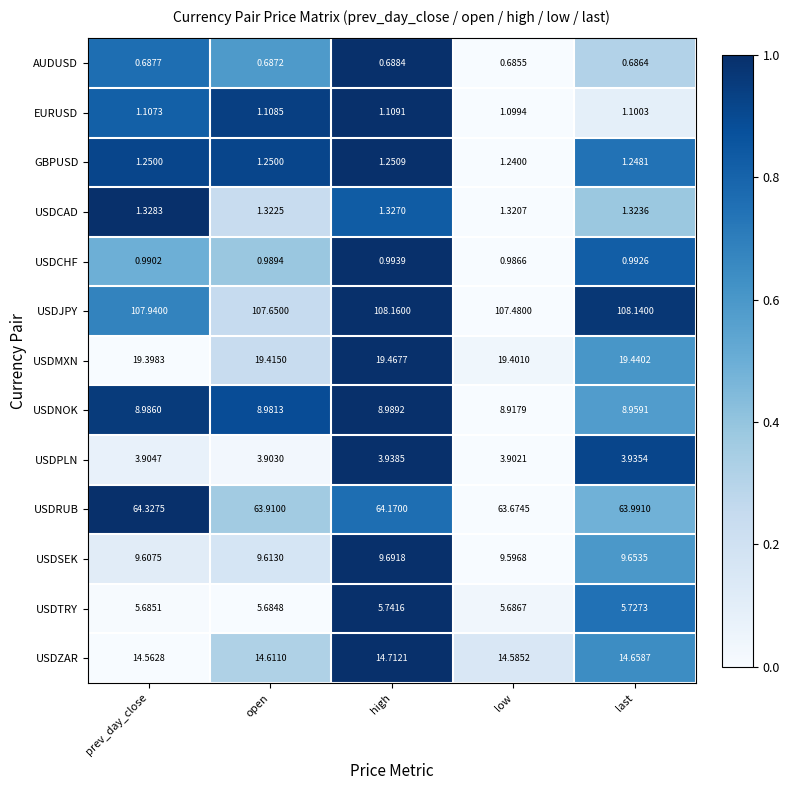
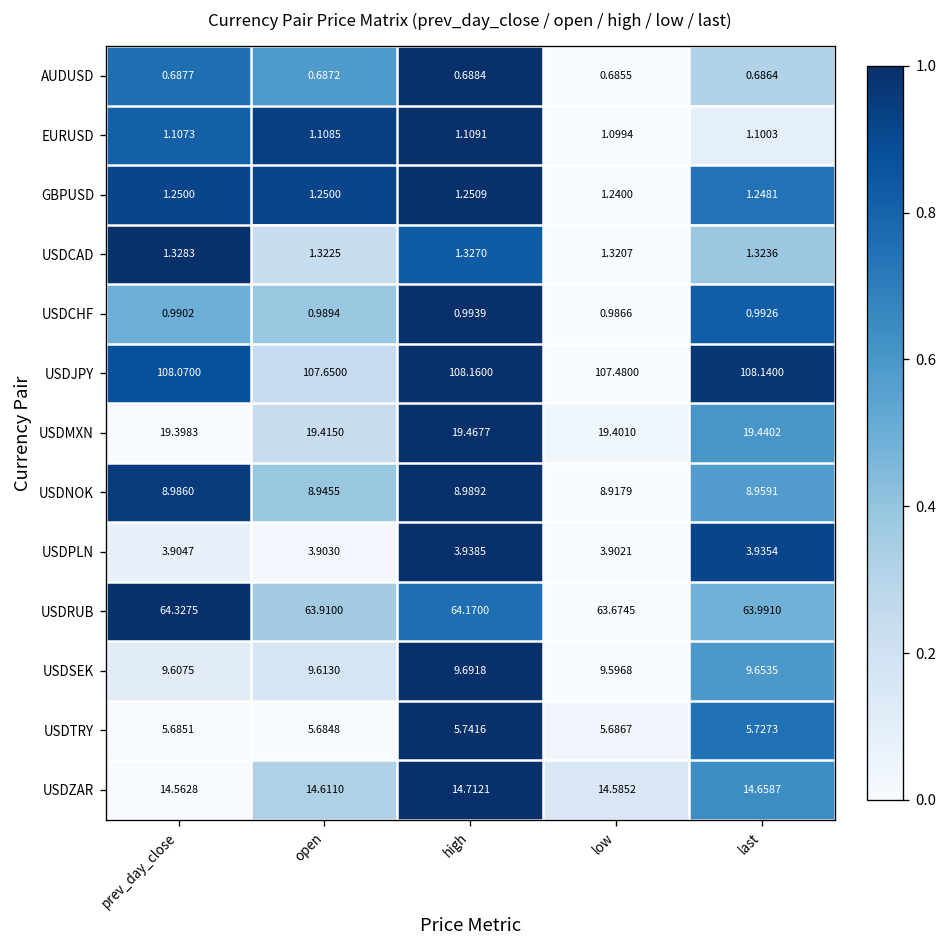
  {
    "AUDUSD": {
      "prev_day_close": 0.6877,
      "open": 0.6872,
      "high": 0.6884,
      "low": 0.6855,
      "last": 0.6864
    },
    "EURUSD": {
      "prev_day_close": 1.1073,
      "open": 1.1085,
      "high": 1.1091,
      "low": 1.0994,
      "last": 1.1003
    },
    "GBPUSD": {
      "prev_day_close": 1.2500,
      "open": 1.2500,
      "high": 1.2509,
      "low": 1.2400,
      "last": 1.2481
    },
    "USDCAD": {
      "prev_day_close": 1.3283,
      "open": 1.3225,
      "high": 1.3270,
      "low": 1.3207,
      "last": 1.3236
    },
    "USDCHF": {
      "prev_day_close": 0.9902,
      "open": 0.9894,
      "high": 0.9939,
      "low": 0.9866,
      "last": 0.9926
    },
    "USDJPY": {
-     "prev_day_close": 107.9400,
+     "prev_day_close": 108.0700,
      "open": 107.6500,
      "high": 108.1600,
      "low": 107.4800,
      "last": 108.1400
    },
    "USDMXN": {
      "prev_day_close": 19.3983,
      "open": 19.4150,
      "high": 19.4677,
      "low": 19.4010,
      "last": 19.4402
    },
    "USDNOK": {
      "prev_day_close": 8.9860,
-     "open": 8.9813,
+     "open": 8.9455,
      "high": 8.9892,
      "low": 8.9179,
      "last": 8.9591
    },
    "USDPLN": {
      "prev_day_close": 3.9047,
      "open": 3.9030,
      "high": 3.9385,
      "low": 3.9021,
      "last": 3.9354
    },
    "USDRUB": {
      "prev_day_close": 64.3275,
      "open": 63.9100,
      "high": 64.1700,
      "low": 63.6745,
      "last": 63.9910
    },
    "USDSEK": {
      "prev_day_close": 9.6075,
      "open": 9.6130,
      "high": 9.6918,
      "low": 9.5968,
      "last": 9.6535
    },
    "USDTRY": {
      "prev_day_close": 5.6851,
      "open": 5.6848,
      "high": 5.7416,
      "low": 5.6867,
      "last": 5.7273
    },
    "USDZAR": {
      "prev_day_close": 14.5628,
      "open": 14.6110,
      "high": 14.7121,
      "low": 14.5852,
      "last": 14.6587
    }
  }
